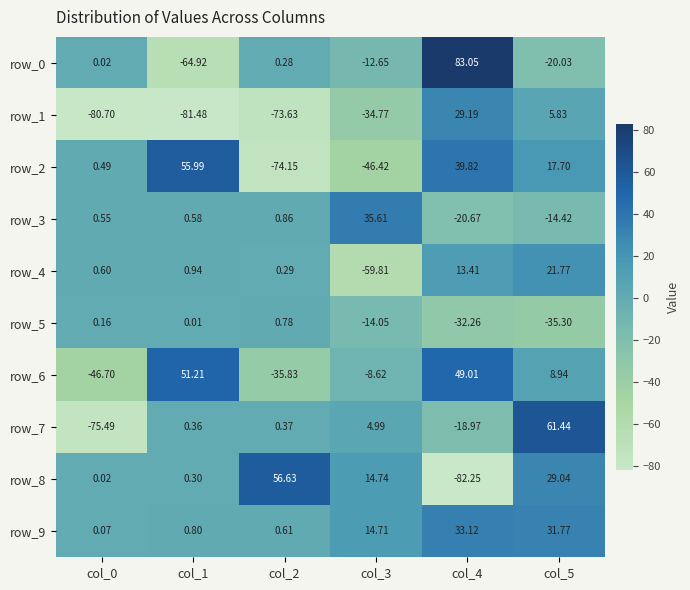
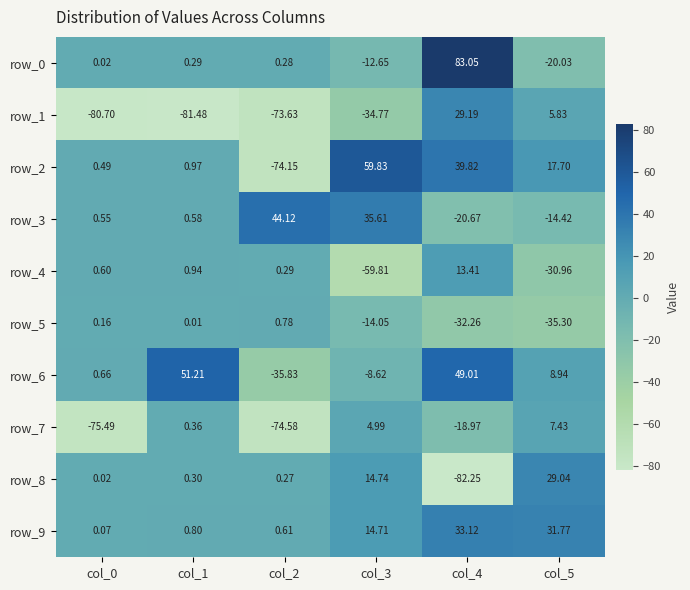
  {
    "row_0": {
      "col_0": 0.02,
-     "col_1": -64.92,
+     "col_1": 0.29,
      "col_2": 0.28,
      "col_3": -12.65,
      "col_4": 83.05,
      "col_5": -20.03
    },
    "row_1": {
      "col_0": -80.70,
      "col_1": -81.48,
      "col_2": -73.63,
      "col_3": -34.77,
      "col_4": 29.19,
      "col_5": 5.83
    },
    "row_2": {
      "col_0": 0.49,
-     "col_1": 55.99,
+     "col_1": 0.97,
      "col_2": -74.15,
-     "col_3": -46.42,
+     "col_3": 59.83,
      "col_4": 39.82,
      "col_5": 17.70
    },
    "row_3": {
      "col_0": 0.55,
      "col_1": 0.58,
-     "col_2": 0.86,
+     "col_2": 44.12,
      "col_3": 35.61,
      "col_4": -20.67,
      "col_5": -14.42
    },
    "row_4": {
      "col_0": 0.60,
      "col_1": 0.94,
      "col_2": 0.29,
      "col_3": -59.81,
      "col_4": 13.41,
-     "col_5": 21.77
+     "col_5": -30.96
    },
    "row_5": {
      "col_0": 0.16,
      "col_1": 0.01,
      "col_2": 0.78,
      "col_3": -14.05,
      "col_4": -32.26,
      "col_5": -35.30
    },
    "row_6": {
-     "col_0": -46.70,
+     "col_0": 0.66,
      "col_1": 51.21,
      "col_2": -35.83,
      "col_3": -8.62,
      "col_4": 49.01,
      "col_5": 8.94
    },
    "row_7": {
      "col_0": -75.49,
      "col_1": 0.36,
-     "col_2": 0.37,
+     "col_2": -74.58,
      "col_3": 4.99,
      "col_4": -18.97,
-     "col_5": 61.44
+     "col_5": 7.43
    },
    "row_8": {
      "col_0": 0.02,
      "col_1": 0.30,
-     "col_2": 56.63,
+     "col_2": 0.27,
      "col_3": 14.74,
      "col_4": -82.25,
      "col_5": 29.04
    },
    "row_9": {
      "col_0": 0.07,
      "col_1": 0.80,
      "col_2": 0.61,
      "col_3": 14.71,
      "col_4": 33.12,
      "col_5": 31.77
    }
  }
